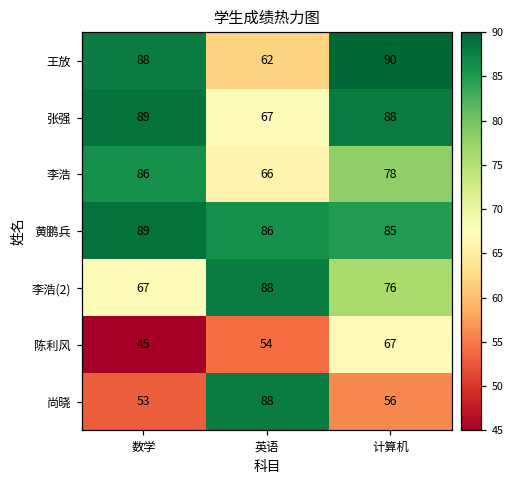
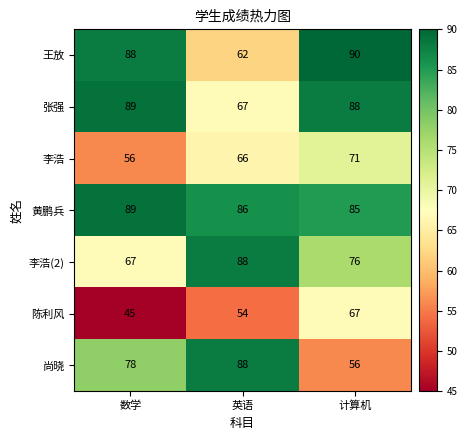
  {
    "王放": {
      "数学": 88,
      "英语": 62,
      "计算机": 90
    },
    "张强": {
      "数学": 89,
      "英语": 67,
      "计算机": 88
    },
    "李浩": {
-     "数学": 86,
+     "数学": 56,
      "英语": 66,
-     "计算机": 78
+     "计算机": 71
    },
    "黄鹏兵": {
      "数学": 89,
      "英语": 86,
      "计算机": 85
    },
    "李浩(2)": {
      "数学": 67,
      "英语": 88,
      "计算机": 76
    },
    "陈利风": {
      "数学": 45,
      "英语": 54,
      "计算机": 67
    },
    "尚晓": {
-     "数学": 53,
+     "数学": 78,
      "英语": 88,
      "计算机": 56
    }
  }
